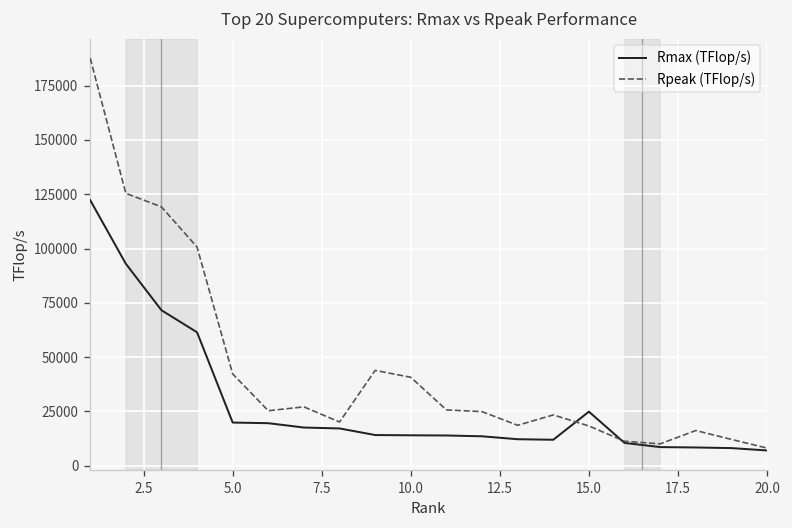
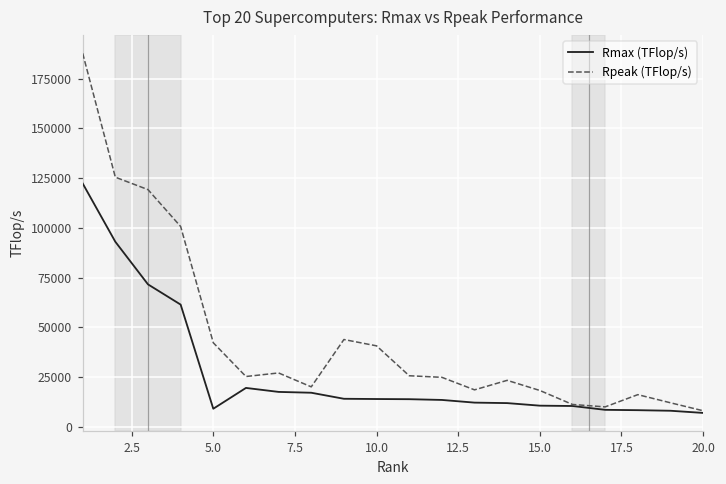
  {
    "Rmax (TFlop/s)": {
-     "5.0": 20000,
+     "5.0": 9000,
      "10.0": 14000,
-     "15.0": 25000
+     "15.0": 11000
    },
    "Rpeak (TFlop/s)": {
      "5.0": 42000,
      "10.0": 41000,
      "15.0": 18000
    }
  }
